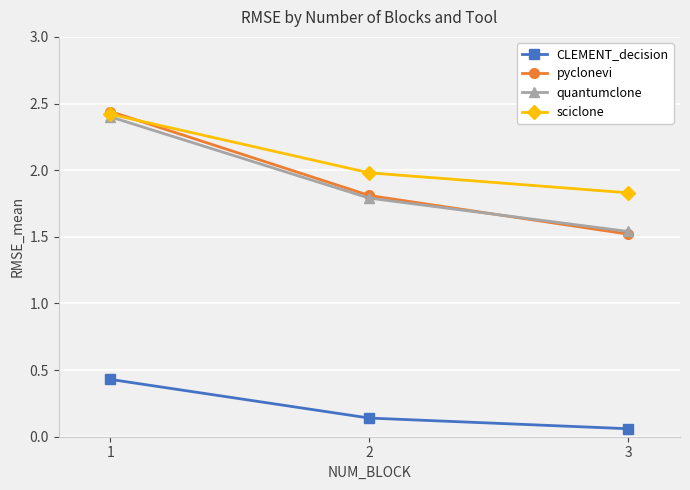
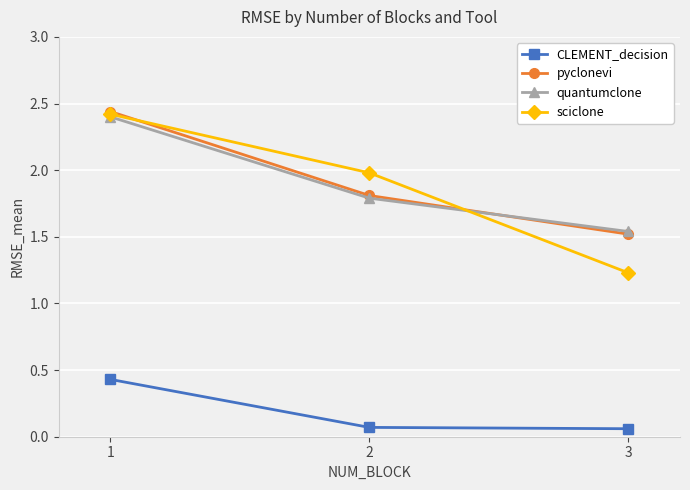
  {
    "CLEMENT_decision": {
      "1": 0.43,
-     "2": 0.14,
+     "2": 0.07,
      "3": 0.06
    },
    "pyclonevi": {
      "1": 2.44,
      "2": 1.81,
      "3": 1.52
    },
    "quantumclone": {
      "1": 2.40,
      "2": 1.79,
      "3": 1.54
    },
    "sciclone": {
      "1": 2.42,
      "2": 1.98,
-     "3": 1.83
+     "3": 1.23
    }
  }
